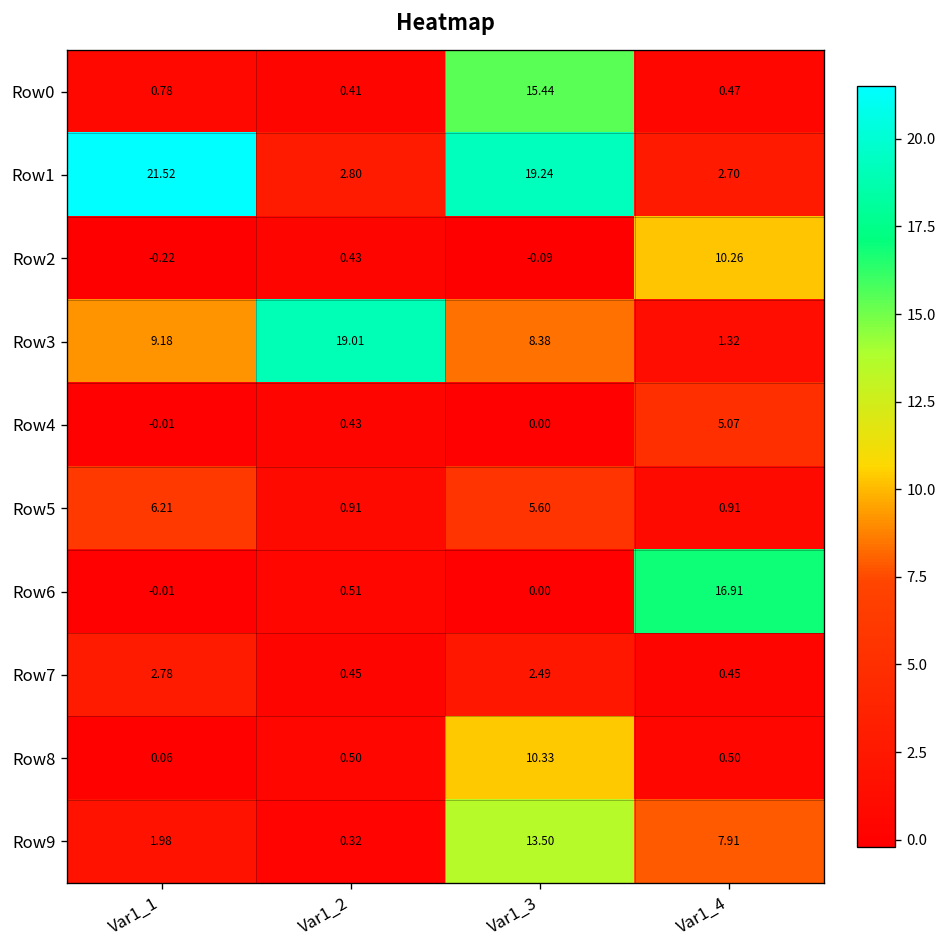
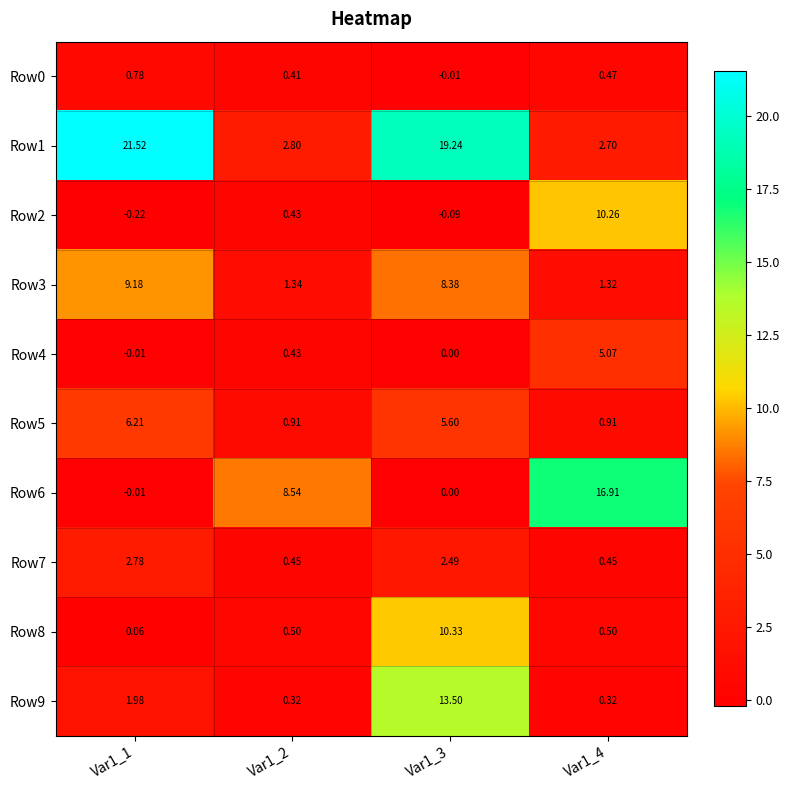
  {
    "Row0": {
      "Var1_1": 0.78,
      "Var1_2": 0.41,
-     "Var1_3": 15.44,
+     "Var1_3": -0.01,
      "Var1_4": 0.47
    },
    "Row1": {
      "Var1_1": 21.52,
      "Var1_2": 2.80,
      "Var1_3": 19.24,
      "Var1_4": 2.70
    },
    "Row2": {
      "Var1_1": -0.22,
      "Var1_2": 0.43,
      "Var1_3": -0.09,
      "Var1_4": 10.26
    },
    "Row3": {
      "Var1_1": 9.18,
-     "Var1_2": 19.01,
+     "Var1_2": 1.34,
      "Var1_3": 8.38,
      "Var1_4": 1.32
    },
    "Row4": {
      "Var1_1": -0.01,
      "Var1_2": 0.43,
      "Var1_3": 0.00,
      "Var1_4": 5.07
    },
    "Row5": {
      "Var1_1": 6.21,
      "Var1_2": 0.91,
      "Var1_3": 5.60,
      "Var1_4": 0.91
    },
    "Row6": {
      "Var1_1": -0.01,
-     "Var1_2": 0.51,
+     "Var1_2": 8.54,
      "Var1_3": 0.00,
      "Var1_4": 16.91
    },
    "Row7": {
      "Var1_1": 2.78,
      "Var1_2": 0.45,
      "Var1_3": 2.49,
      "Var1_4": 0.45
    },
    "Row8": {
      "Var1_1": 0.06,
      "Var1_2": 0.50,
      "Var1_3": 10.33,
      "Var1_4": 0.50
    },
    "Row9": {
      "Var1_1": 1.98,
      "Var1_2": 0.32,
      "Var1_3": 13.50,
-     "Var1_4": 7.91
+     "Var1_4": 0.32
    }
  }
